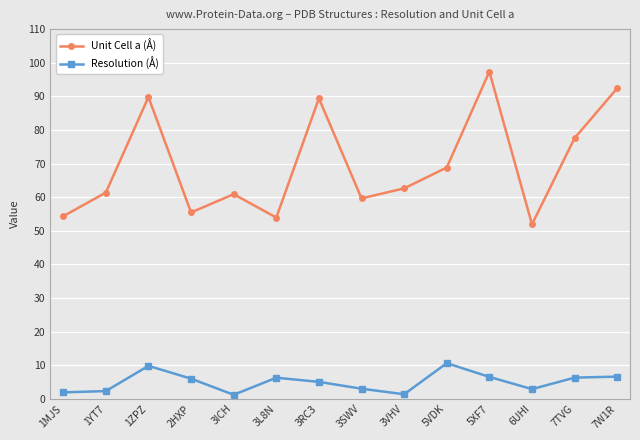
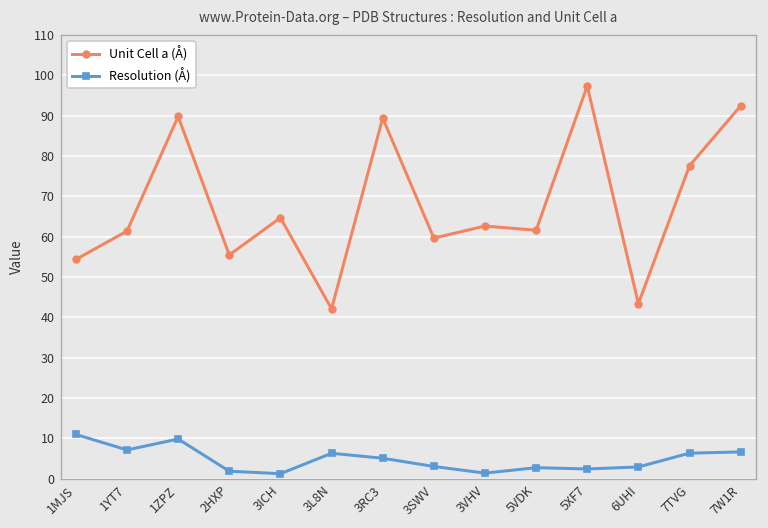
  {
    "Unit Cell a (Å)": {
      "1MJS": 54,
      "1YT7": 61,
      "1ZPZ": 90,
      "2HXP": 55,
-     "3ICH": 61,
-     "3L8N": 54,
+     "3ICH": 65,
+     "3L8N": 42,
      "3RC3": 89,
      "3SWV": 60,
      "3VHV": 63,
-     "5VDK": 69,
+     "5VDK": 62,
      "5XF7": 97,
-     "6UHI": 52,
+     "6UHI": 43,
      "7TVG": 78,
      "7W1R": 92
    },
    "Resolution (Å)": {
-     "1MJS": 2,
-     "1YT7": 2,
+     "1MJS": 11,
+     "1YT7": 7,
      "1ZPZ": 10,
-     "2HXP": 6,
+     "2HXP": 2,
      "3ICH": 1,
      "3L8N": 6,
      "3RC3": 5,
      "3SWV": 3,
      "3VHV": 1,
-     "5VDK": 11,
-     "5XF7": 7,
+     "5VDK": 3,
+     "5XF7": 2,
      "6UHI": 3,
      "7TVG": 6,
      "7W1R": 7
    }
  }
